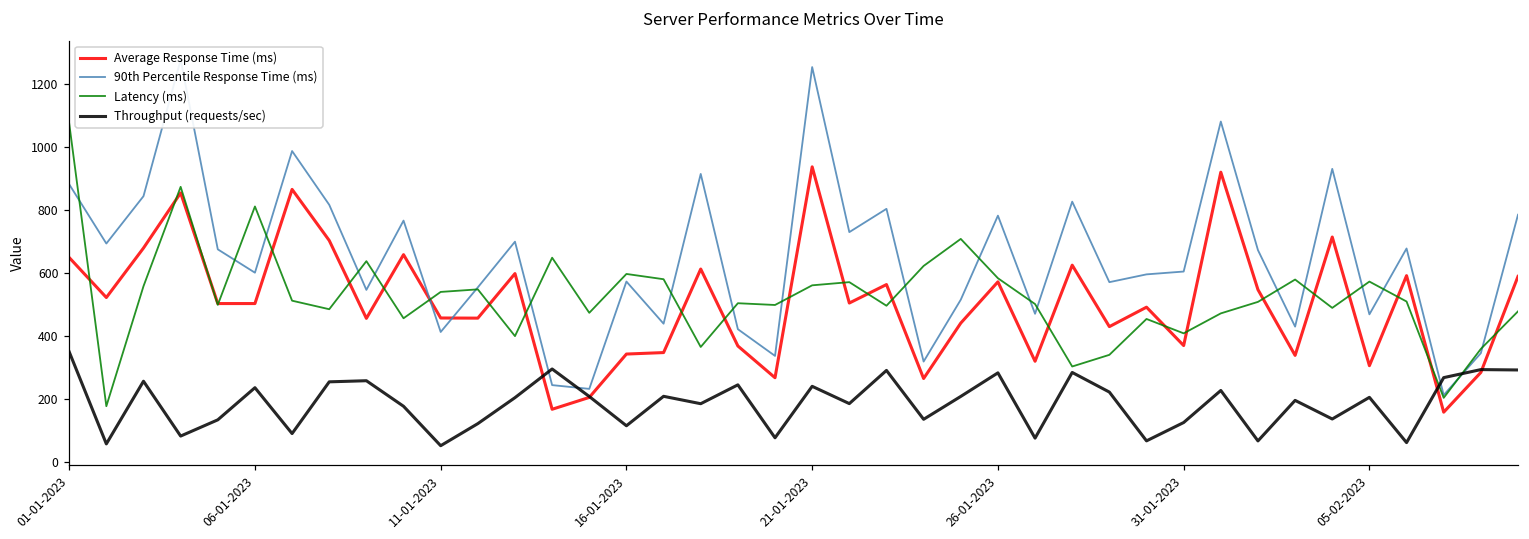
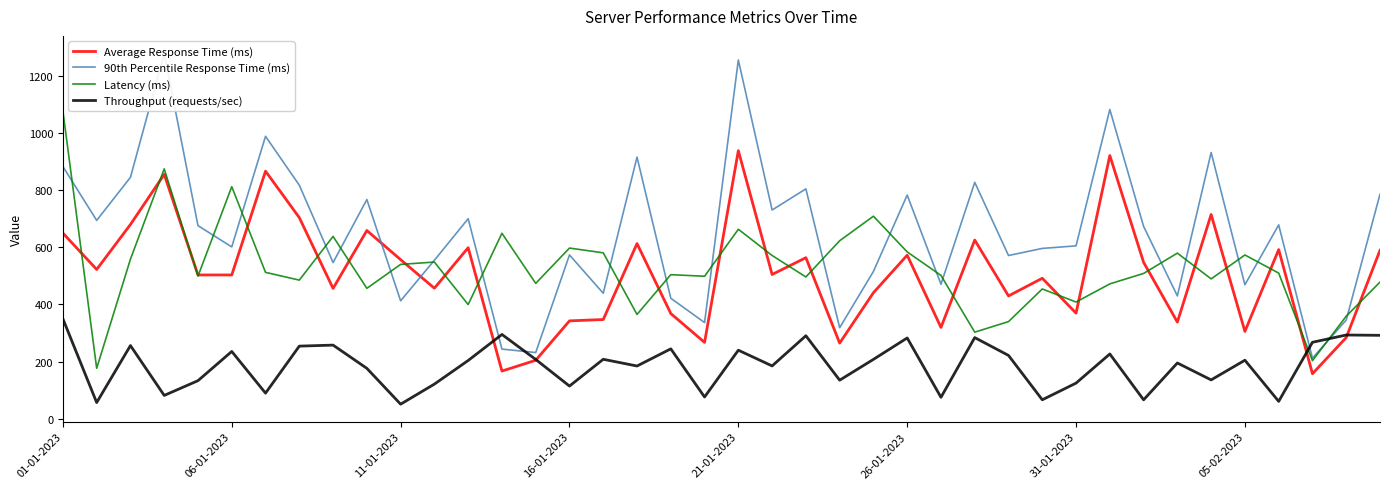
  {
    "Average Response Time (ms)": {
      "01-01-2023": 650,
      "06-01-2023": 500,
-     "11-01-2023": 460,
+     "11-01-2023": 560,
      "16-01-2023": 340,
      "21-01-2023": 940,
      "26-01-2023": 570,
      "31-01-2023": 370,
      "05-02-2023": 310
    },
    "90th Percentile Response Time (ms)": {
      "01-01-2023": 880,
      "06-01-2023": 600,
      "11-01-2023": 410,
      "16-01-2023": 570,
      "21-01-2023": 1250,
      "26-01-2023": 780,
      "31-01-2023": 600,
      "05-02-2023": 470
    },
    "Latency (ms)": {
      "01-01-2023": 1080,
      "06-01-2023": 810,
      "11-01-2023": 540,
      "16-01-2023": 600,
-     "21-01-2023": 560,
+     "21-01-2023": 660,
      "26-01-2023": 580,
      "31-01-2023": 410,
      "05-02-2023": 570
    },
    "Throughput (requests/sec)": {
      "01-01-2023": 350,
      "06-01-2023": 240,
      "11-01-2023": 50,
      "16-01-2023": 110,
      "21-01-2023": 240,
      "26-01-2023": 280,
      "31-01-2023": 130,
      "05-02-2023": 210
    }
  }
